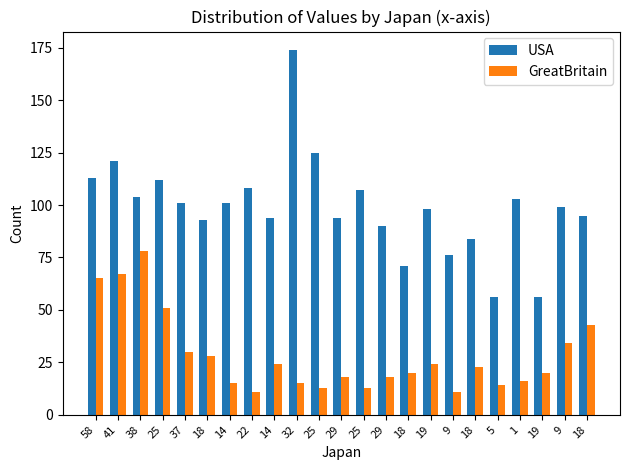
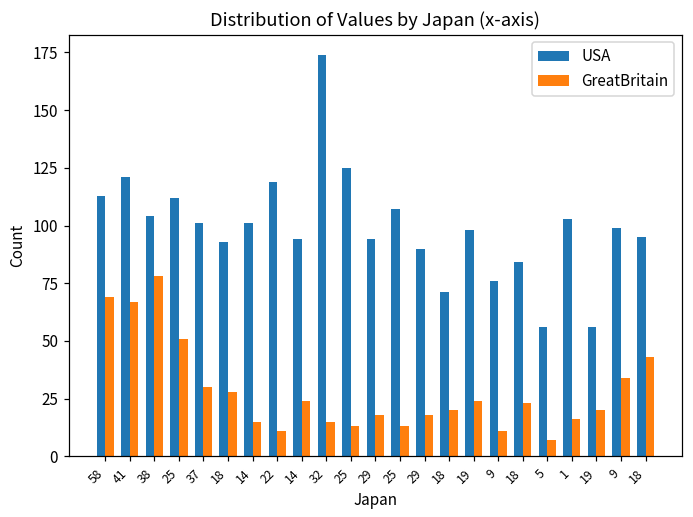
  {
    "USA": {
      "58": 113,
      "41": 121,
      "38": 104,
      "37": 101,
-     "22": 108,
+     "22": 119,
      "32": 174,
      "5": 56,
      "1": 103
    },
    "GreatBritain": {
-     "58": 65,
+     "58": 69,
      "41": 67,
      "38": 78,
      "37": 30,
      "22": 11,
      "32": 15,
-     "5": 14,
+     "5": 7,
      "1": 16
    }
  }
